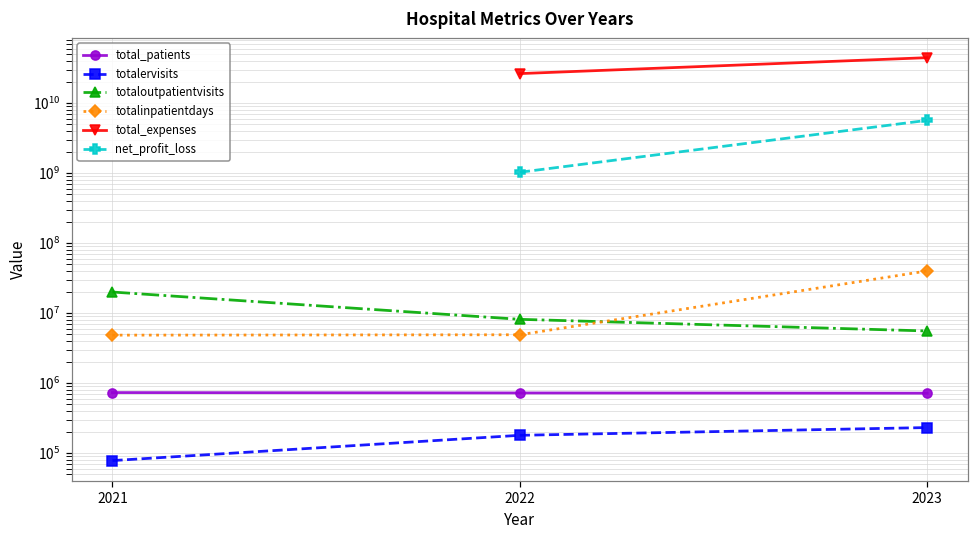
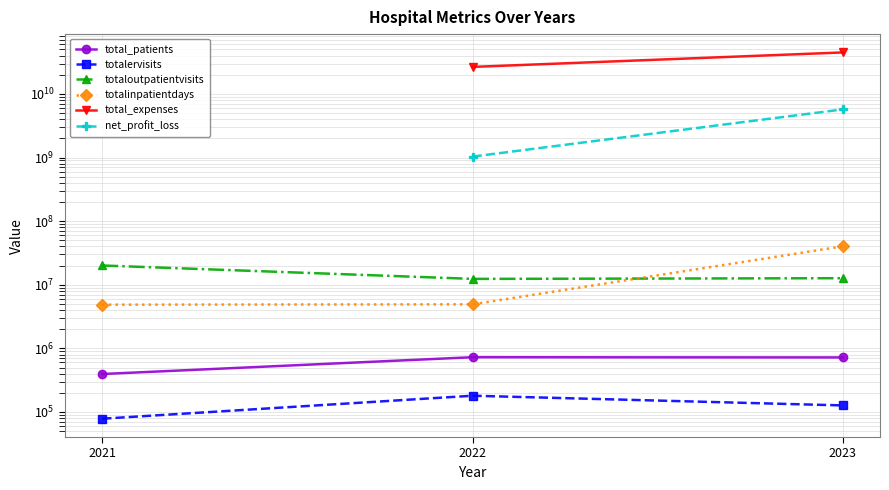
  {
    "total_patients": {
-     "2021": 700000,
+     "2021": 400000,
      "2022": 700000,
      "2023": 700000
    },
    "totalervisits": {
      "2021": 80000,
      "2022": 180000,
-     "2023": 230000
+     "2023": 130000
    },
    "totaloutpatientvisits": {
      "2021": 20000000,
-     "2022": 8000000,
-     "2023": 6000000
+     "2022": 12000000,
+     "2023": 13000000
    },
    "totalinpatientdays": {
      "2021": 5000000,
      "2022": 5000000,
      "2023": 40000000
    },
    "total_expenses": {
      "2022": 27000000000,
      "2023": 40000000000
    },
    "net_profit_loss": {
      "2022": 1000000000,
      "2023": 6000000000
    }
  }
